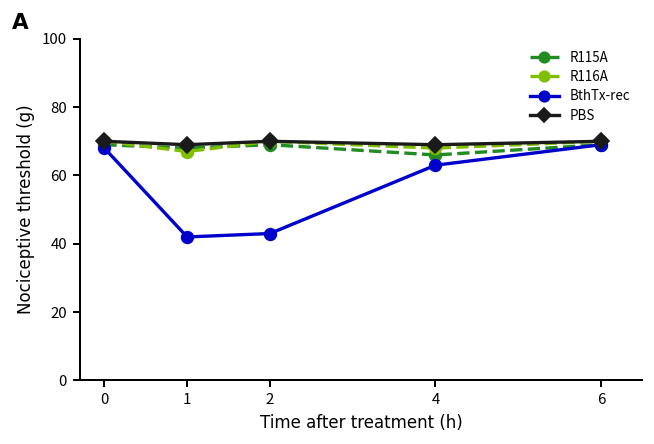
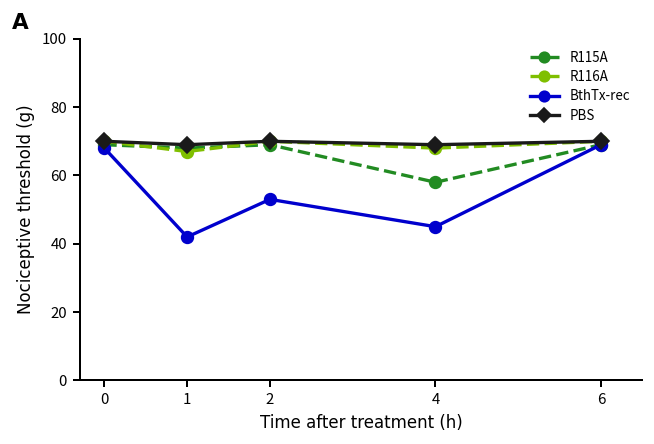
  {
    "R115A": {
      "0": 69,
      "1": 68,
      "2": 69,
-     "4": 66
+     "4": 58
    },
    "R116A": {
      "1": 67,
      "4": 68
    },
    "BthTx-rec": {
      "0": 68,
      "1": 42,
-     "2": 43,
-     "4": 63
+     "2": 53,
+     "4": 45
    },
    "PBS": {
      "1": 69,
      "4": 69
    }
  }
